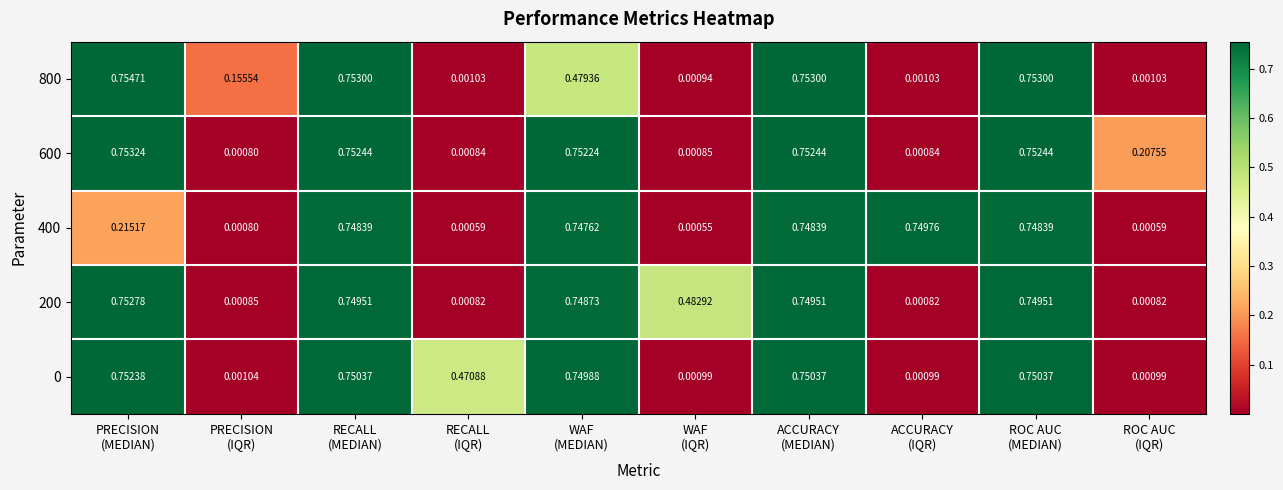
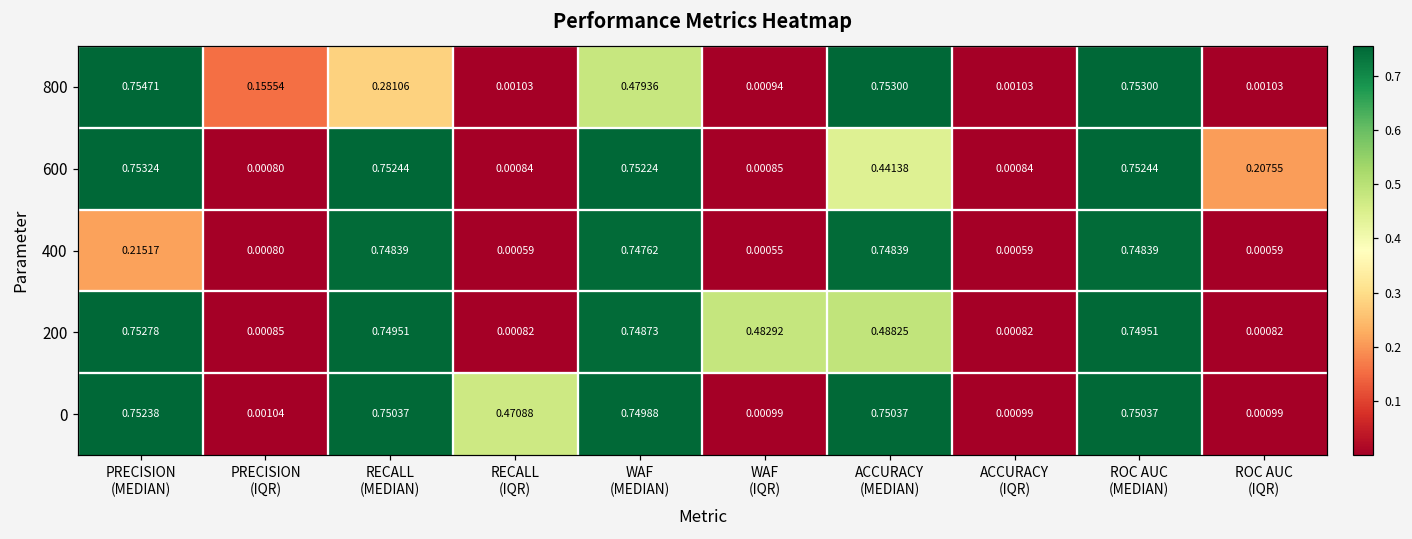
  {
    "800": {
      "PRECISION (MEDIAN)": 0.75471,
      "PRECISION (IQR)": 0.15554,
-     "RECALL (MEDIAN)": 0.75300,
+     "RECALL (MEDIAN)": 0.28106,
      "RECALL (IQR)": 0.00103,
      "WAF (MEDIAN)": 0.47936,
      "WAF (IQR)": 0.00094,
      "ACCURACY (MEDIAN)": 0.75300,
      "ACCURACY (IQR)": 0.00103,
      "ROC AUC (MEDIAN)": 0.75300,
      "ROC AUC (IQR)": 0.00103
    },
    "600": {
      "PRECISION (MEDIAN)": 0.75324,
      "PRECISION (IQR)": 0.00080,
      "RECALL (MEDIAN)": 0.75244,
      "RECALL (IQR)": 0.00084,
      "WAF (MEDIAN)": 0.75224,
      "WAF (IQR)": 0.00085,
-     "ACCURACY (MEDIAN)": 0.75244,
+     "ACCURACY (MEDIAN)": 0.44138,
      "ACCURACY (IQR)": 0.00084,
      "ROC AUC (MEDIAN)": 0.75244,
      "ROC AUC (IQR)": 0.20755
    },
    "400": {
      "PRECISION (MEDIAN)": 0.21517,
      "PRECISION (IQR)": 0.00080,
      "RECALL (MEDIAN)": 0.74839,
      "RECALL (IQR)": 0.00059,
      "WAF (MEDIAN)": 0.74762,
      "WAF (IQR)": 0.00055,
      "ACCURACY (MEDIAN)": 0.74839,
-     "ACCURACY (IQR)": 0.74976,
+     "ACCURACY (IQR)": 0.00059,
      "ROC AUC (MEDIAN)": 0.74839,
      "ROC AUC (IQR)": 0.00059
    },
    "200": {
      "PRECISION (MEDIAN)": 0.75278,
      "PRECISION (IQR)": 0.00085,
      "RECALL (MEDIAN)": 0.74951,
      "RECALL (IQR)": 0.00082,
      "WAF (MEDIAN)": 0.74873,
      "WAF (IQR)": 0.48292,
-     "ACCURACY (MEDIAN)": 0.74951,
+     "ACCURACY (MEDIAN)": 0.48825,
      "ACCURACY (IQR)": 0.00082,
      "ROC AUC (MEDIAN)": 0.74951,
      "ROC AUC (IQR)": 0.00082
    },
    "0": {
      "PRECISION (MEDIAN)": 0.75238,
      "PRECISION (IQR)": 0.00104,
      "RECALL (MEDIAN)": 0.75037,
      "RECALL (IQR)": 0.47088,
      "WAF (MEDIAN)": 0.74988,
      "WAF (IQR)": 0.00099,
      "ACCURACY (MEDIAN)": 0.75037,
      "ACCURACY (IQR)": 0.00099,
      "ROC AUC (MEDIAN)": 0.75037,
      "ROC AUC (IQR)": 0.00099
    }
  }
